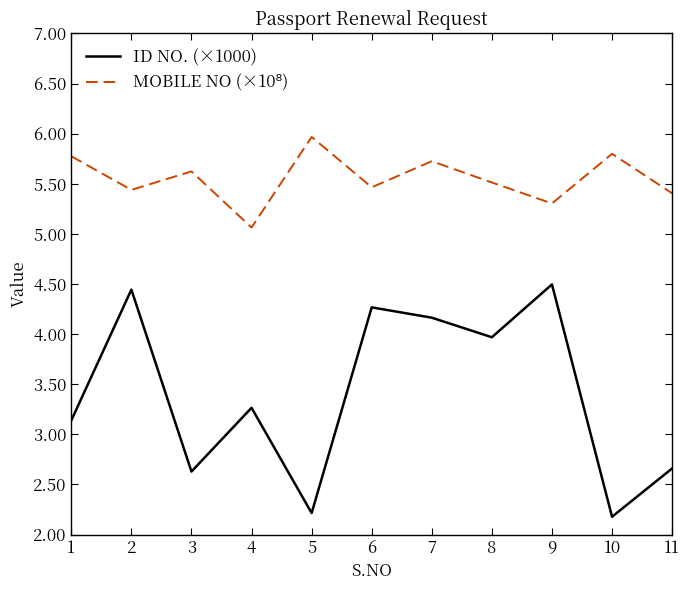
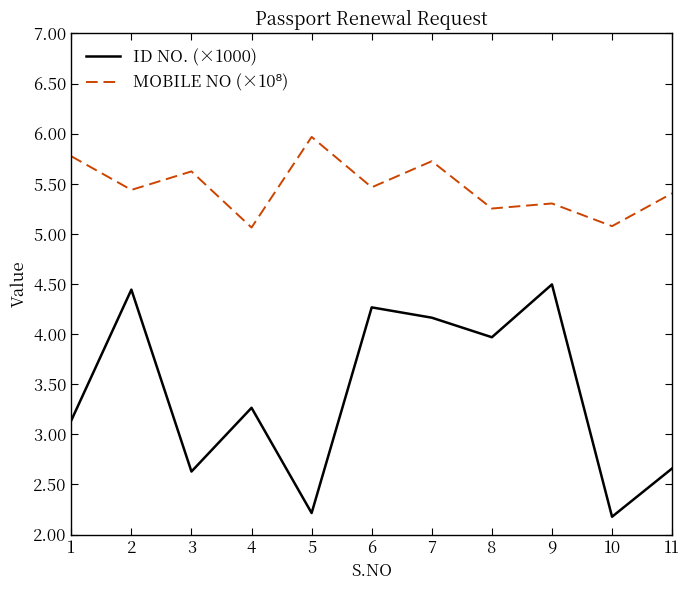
  {
    "ID NO. (×1000)": {
      "1": 3.14,
      "2": 4.44,
      "3": 2.63,
      "4": 3.27,
      "5": 2.22,
      "6": 4.27,
      "7": 4.16,
      "8": 3.97,
      "9": 4.50,
      "10": 2.18,
      "11": 2.66
    },
    "MOBILE NO (×10⁸)": {
      "1": 5.77,
      "2": 5.44,
      "3": 5.62,
      "4": 5.06,
      "5": 5.97,
      "6": 5.46,
      "7": 5.73,
-     "8": 5.51,
+     "8": 5.25,
      "9": 5.30,
-     "10": 5.80,
+     "10": 5.08,
      "11": 5.40
    }
  }
